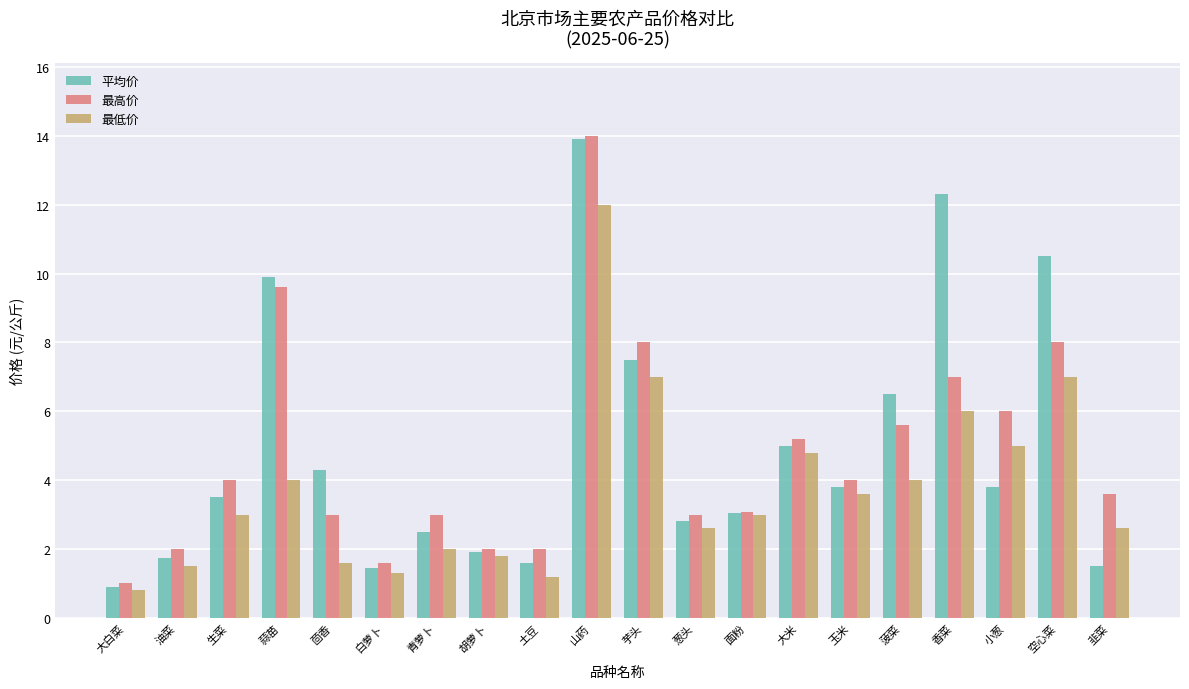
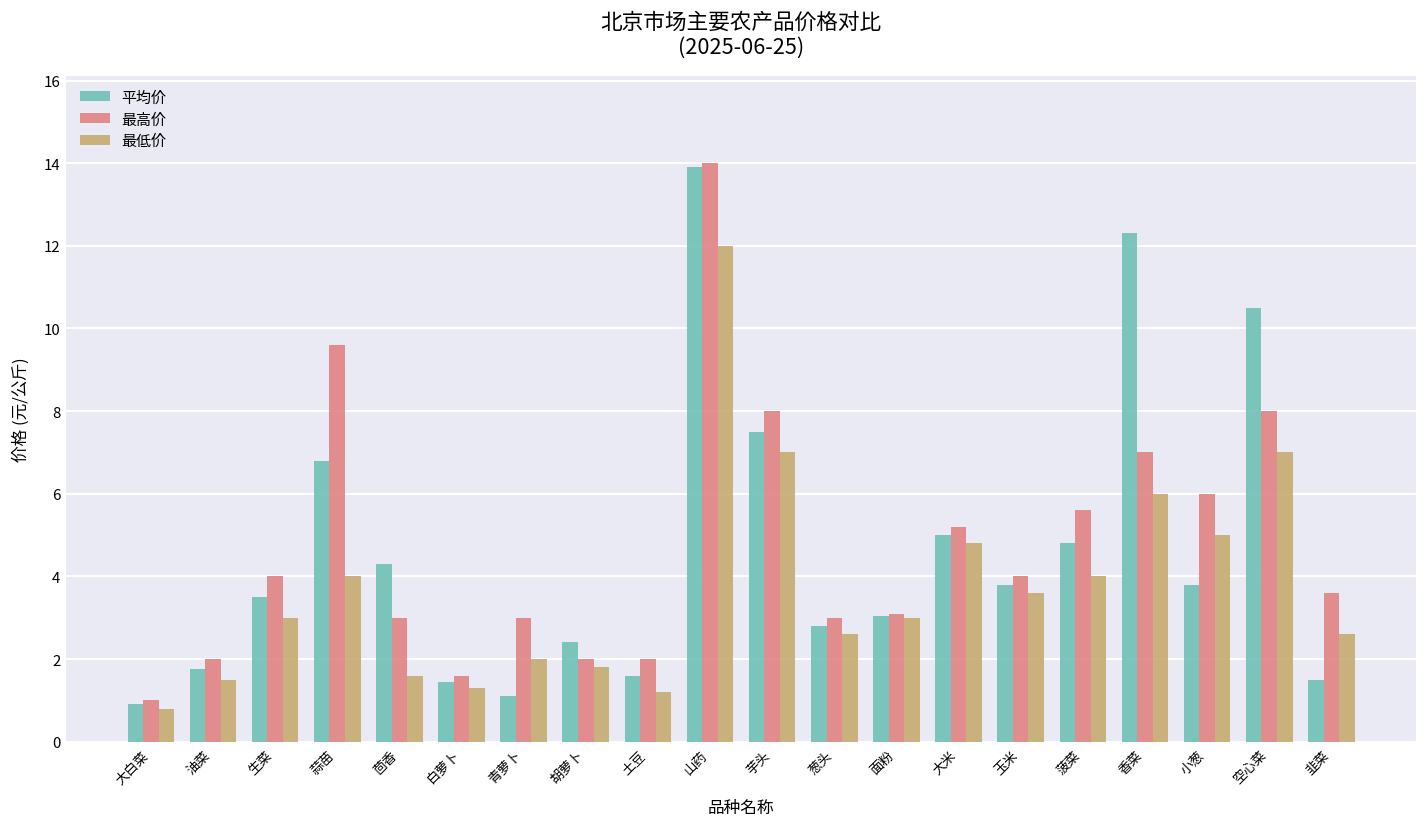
  {
    "平均价": {
      "大白菜": 0.9,
      "油菜": 1.8,
      "生菜": 3.5,
-     "蒜苗": 9.9,
+     "蒜苗": 6.8,
      "茴香": 4.3,
      "白萝卜": 1.5,
-     "青萝卜": 2.5,
-     "胡萝卜": 1.9,
+     "青萝卜": 1.1,
+     "胡萝卜": 2.4,
      "土豆": 1.6,
      "山药": 13.9,
      "芋头": 7.5,
      "葱头": 2.8,
      "面粉": 3.0,
      "大米": 5.0,
      "玉米": 3.8,
-     "菠菜": 6.5,
+     "菠菜": 4.8,
      "香菜": 12.3,
      "小葱": 3.8,
      "空心菜": 10.5,
      "韭菜": 1.5
    }
  }
